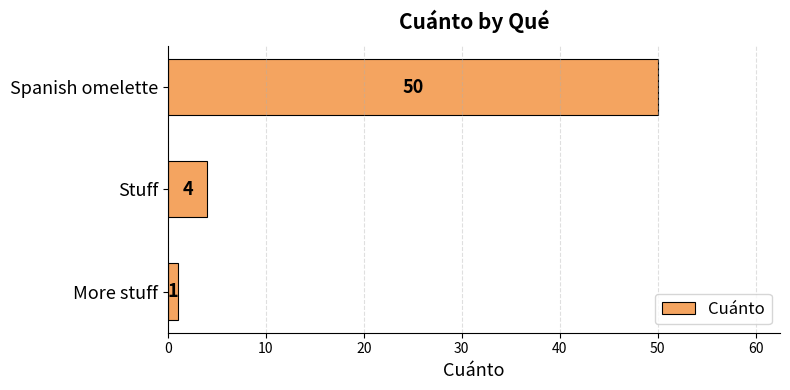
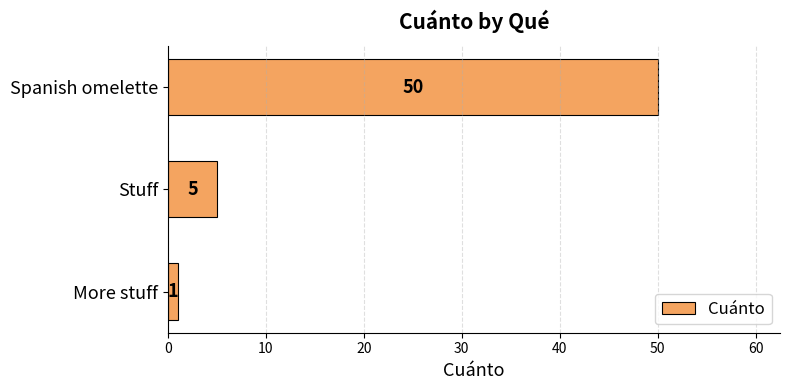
  {
    "Spanish omelette": 50,
-   "Stuff": 4,
+   "Stuff": 5,
    "More stuff": 1
  }
